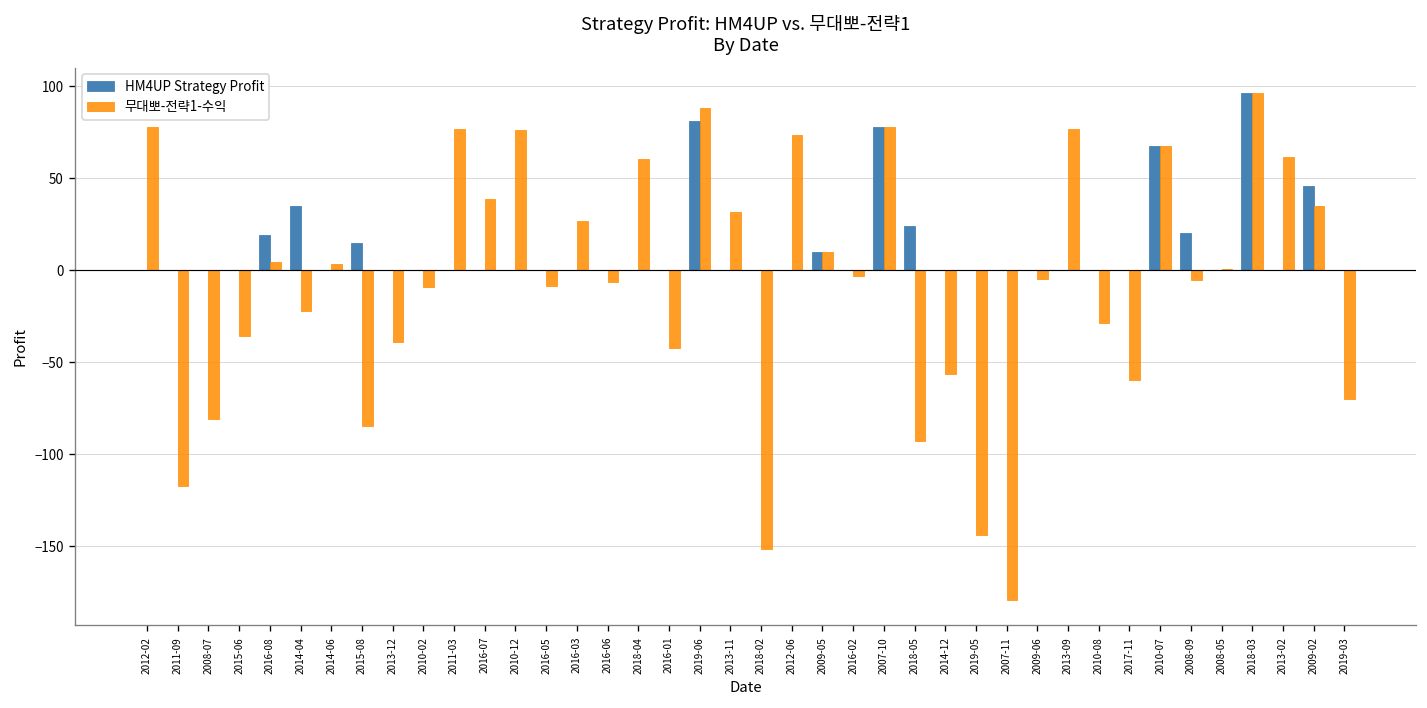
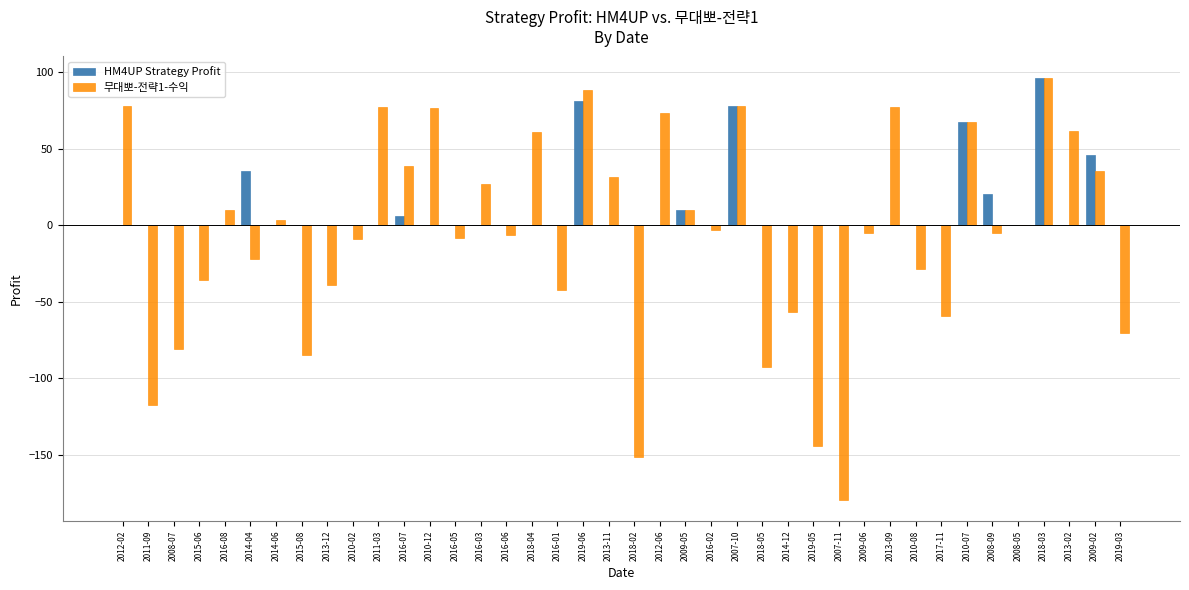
  {
    "HM4UP Strategy Profit": {
      "2012-02": 0,
      "2011-09": 0,
      "2008-07": 0,
      "2015-06": 0,
-     "2016-08": 19,
+     "2016-08": 0,
      "2014-04": 35,
      "2014-06": 0,
-     "2015-08": 15,
+     "2015-08": 0,
      "2013-12": 0,
      "2010-02": 0,
      "2011-03": 0,
-     "2016-07": 0,
+     "2016-07": 6,
      "2010-12": 0,
      "2016-05": 0,
      "2016-03": 0,
      "2016-06": 0,
      "2018-04": 0,
      "2016-01": 0,
      "2019-06": 81,
      "2013-11": 0,
      "2018-02": 0,
      "2012-06": 0,
      "2009-05": 10,
      "2016-02": 0,
      "2007-10": 78,
-     "2018-05": 24,
+     "2018-05": 0,
      "2014-12": 0,
      "2019-05": 0,
      "2007-11": 0,
      "2009-06": 0,
      "2013-09": 0,
      "2010-08": 0,
      "2017-11": 0,
      "2010-07": 67,
      "2008-09": 20,
      "2008-05": 0,
      "2018-03": 96,
      "2013-02": 0,
      "2009-02": 46,
      "2019-03": 0
    },
    "무대뽀-전략1-수익": {
      "2012-02": 78,
      "2011-09": -118,
      "2008-07": -81,
      "2015-06": -36,
-     "2016-08": 4,
+     "2016-08": 10,
      "2014-04": -22,
      "2014-06": 3,
      "2015-08": -85,
      "2013-12": -39,
      "2010-02": -9,
      "2011-03": 77,
      "2016-07": 39,
      "2010-12": 76,
      "2016-05": -8,
      "2016-03": 27,
      "2016-06": -7,
      "2018-04": 61,
      "2016-01": -42,
      "2019-06": 88,
      "2013-11": 32,
      "2018-02": -152,
      "2012-06": 73,
      "2009-05": 10,
      "2016-02": -3,
      "2007-10": 78,
      "2018-05": -93,
      "2014-12": -56,
      "2019-05": -144,
      "2007-11": -179,
      "2009-06": -5,
      "2013-09": 77,
      "2010-08": -29,
      "2017-11": -60,
      "2010-07": 67,
      "2008-09": -5,
      "2018-03": 96,
      "2013-02": 62,
      "2009-02": 35,
      "2019-03": -70
    }
  }
